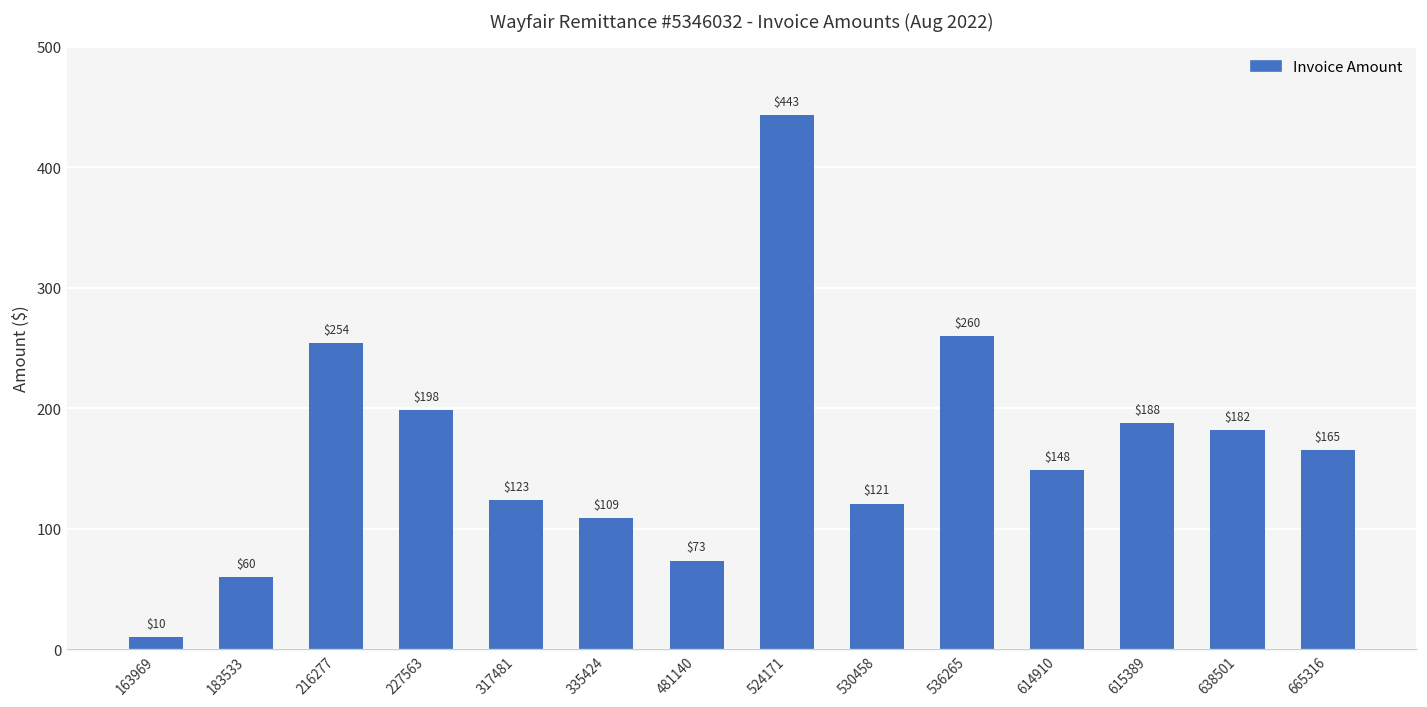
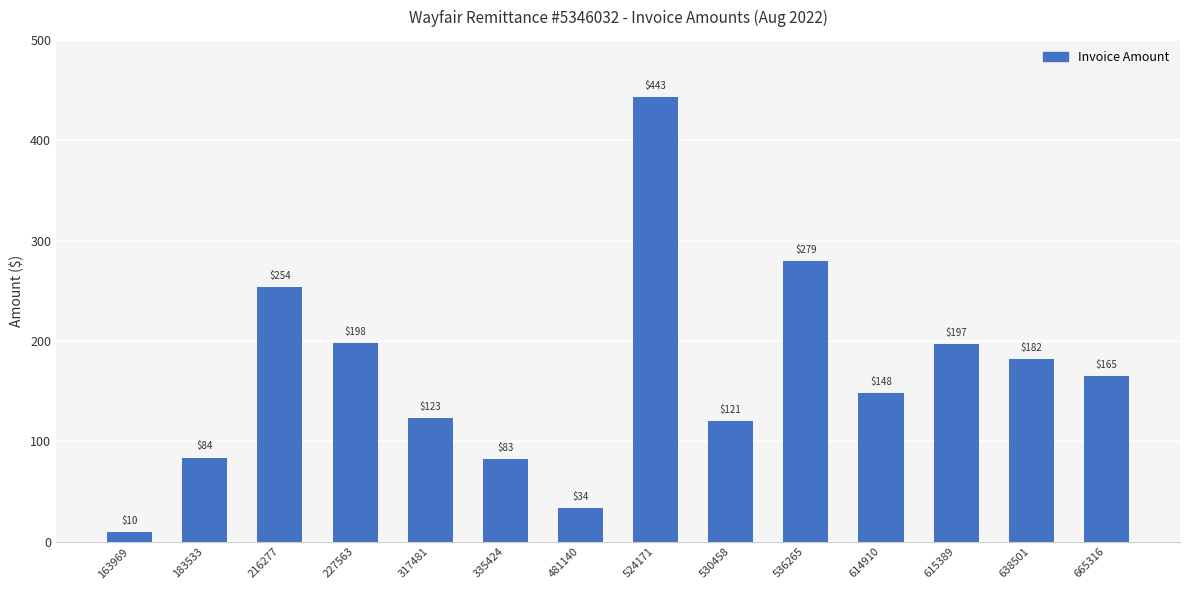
  {
    "163969": "$10",
-   "183533": "$60",
+   "183533": "$84",
    "216277": "$254",
    "227563": "$198",
    "317481": "$123",
-   "335424": "$109",
-   "481140": "$73",
+   "335424": "$83",
+   "481140": "$34",
    "524171": "$443",
    "530458": "$121",
-   "536265": "$260",
+   "536265": "$279",
    "614910": "$148",
-   "615389": "$188",
+   "615389": "$197",
    "638501": "$182",
    "665316": "$165"
  }
